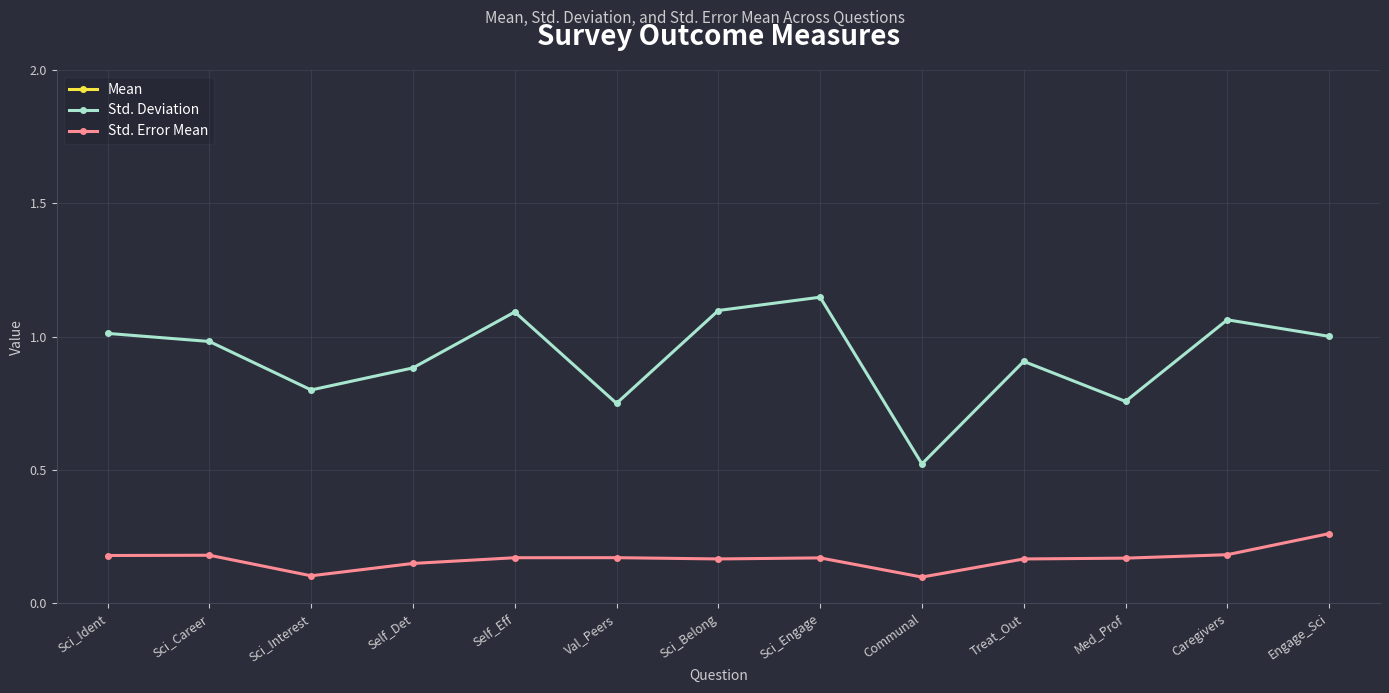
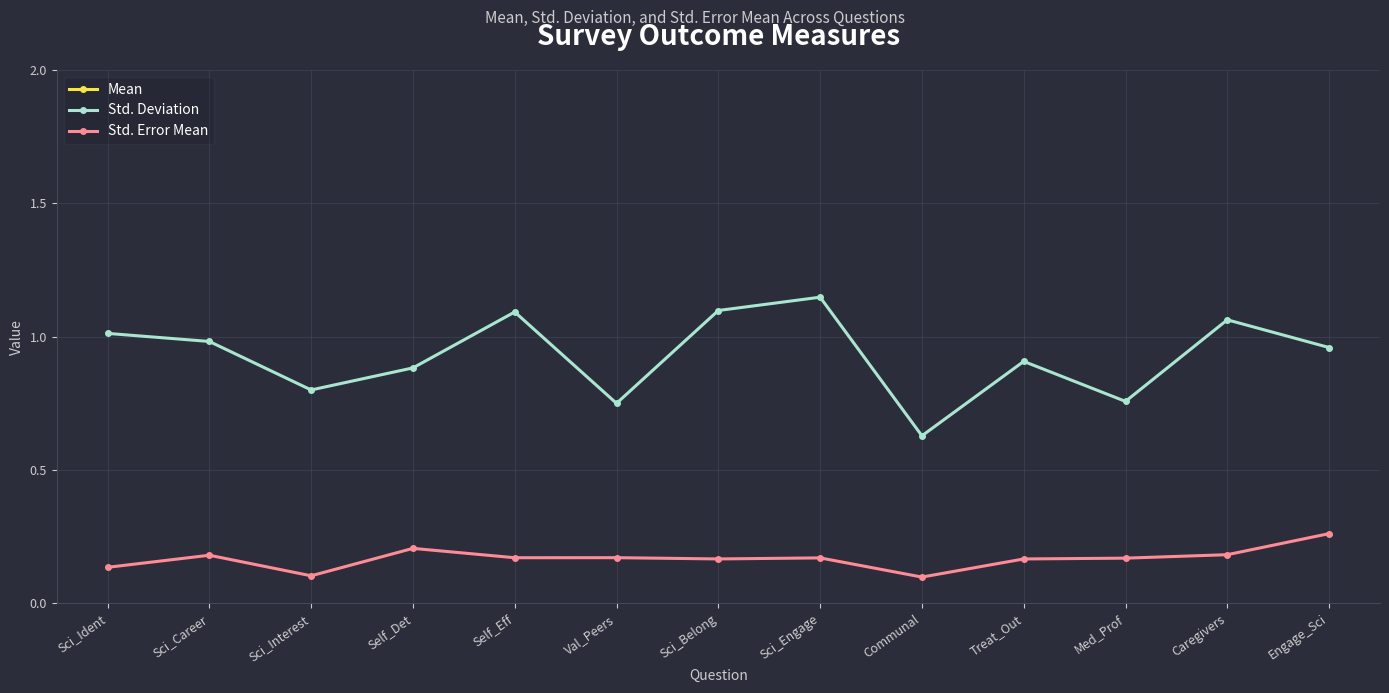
  {
    "Std. Deviation": {
      "Sci_Ident": 1.01,
      "Sci_Career": 0.98,
      "Sci_Interest": 0.80,
      "Self_Det": 0.88,
      "Self_Eff": 1.09,
      "Val_Peers": 0.75,
      "Sci_Belong": 1.10,
      "Sci_Engage": 1.15,
-     "Communal": 0.52,
+     "Communal": 0.63,
      "Treat_Out": 0.91,
      "Med_Prof": 0.76,
      "Caregivers": 1.06,
-     "Engage_Sci": 1.00
+     "Engage_Sci": 0.96
    },
    "Std. Error Mean": {
-     "Sci_Ident": 0.18,
+     "Sci_Ident": 0.13,
      "Sci_Career": 0.18,
      "Sci_Interest": 0.10,
-     "Self_Det": 0.15,
+     "Self_Det": 0.21,
      "Self_Eff": 0.17,
      "Val_Peers": 0.17,
      "Sci_Belong": 0.17,
      "Sci_Engage": 0.17,
      "Communal": 0.10,
      "Treat_Out": 0.17,
      "Med_Prof": 0.17,
      "Caregivers": 0.18,
      "Engage_Sci": 0.26
    }
  }
